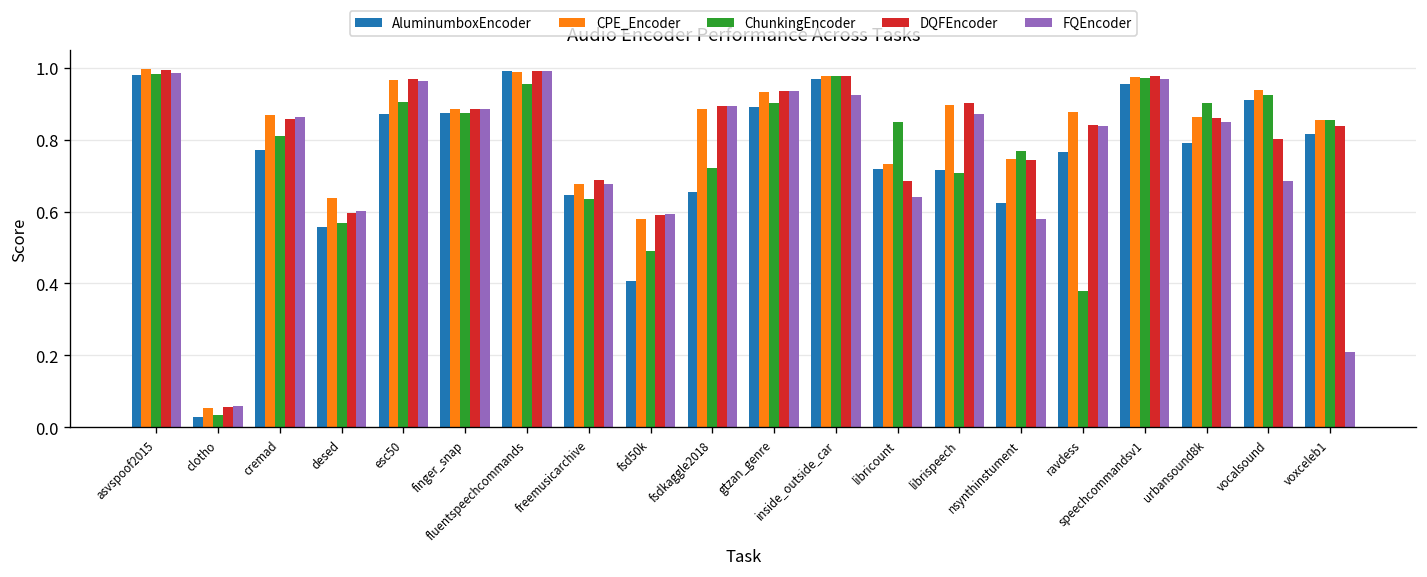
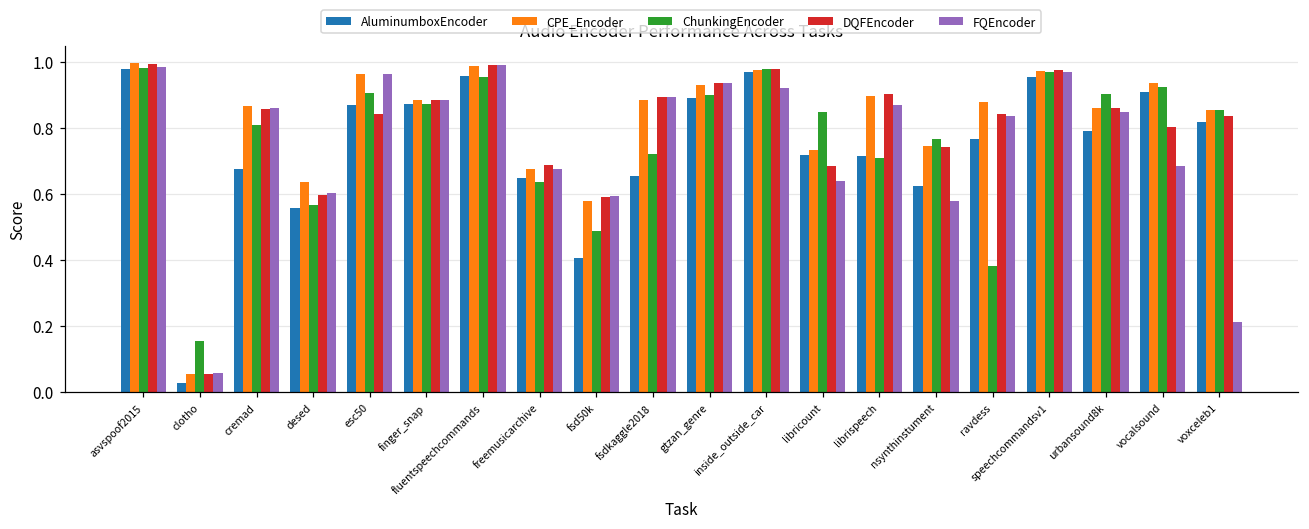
  {
    "AluminumboxEncoder": {
      "asvspoof2015": 0.98,
      "clotho": 0.03,
-     "cremad": 0.77,
+     "cremad": 0.68,
      "desed": 0.56,
      "esc50": 0.87,
      "finger_snap": 0.87,
-     "fluentspeechcommands": 0.99,
+     "fluentspeechcommands": 0.96,
      "freemusicarchive": 0.65,
      "fsd50k": 0.41,
      "fsdkaggle2018": 0.65,
      "gtzan_genre": 0.89,
      "inside_outside_car": 0.97,
      "libricount": 0.72,
      "librispeech": 0.72,
      "nsynthinstument": 0.62,
      "ravdess": 0.77,
      "speechcommandsv1": 0.96,
      "urbansound8k": 0.79,
      "vocalsound": 0.91,
      "voxceleb1": 0.82
    },
    "CPE_Encoder": {
      "asvspoof2015": 1.00,
      "clotho": 0.05,
      "cremad": 0.87,
      "desed": 0.64,
      "esc50": 0.97,
      "finger_snap": 0.89,
      "fluentspeechcommands": 0.99,
      "freemusicarchive": 0.68,
      "fsd50k": 0.58,
      "fsdkaggle2018": 0.89,
      "gtzan_genre": 0.93,
      "inside_outside_car": 0.98,
      "libricount": 0.73,
      "librispeech": 0.90,
      "nsynthinstument": 0.75,
      "ravdess": 0.88,
      "speechcommandsv1": 0.97,
      "urbansound8k": 0.86,
      "vocalsound": 0.94,
      "voxceleb1": 0.86
    },
    "ChunkingEncoder": {
      "asvspoof2015": 0.98,
-     "clotho": 0.03,
+     "clotho": 0.15,
      "cremad": 0.81,
      "desed": 0.57,
      "esc50": 0.91,
      "finger_snap": 0.87,
      "fluentspeechcommands": 0.95,
      "freemusicarchive": 0.64,
      "fsd50k": 0.49,
      "fsdkaggle2018": 0.72,
      "gtzan_genre": 0.90,
      "inside_outside_car": 0.98,
      "libricount": 0.85,
      "librispeech": 0.71,
      "nsynthinstument": 0.77,
      "ravdess": 0.38,
      "speechcommandsv1": 0.97,
      "urbansound8k": 0.90,
      "vocalsound": 0.92,
      "voxceleb1": 0.86
    },
    "DQFEncoder": {
      "asvspoof2015": 1.00,
      "clotho": 0.06,
      "cremad": 0.86,
      "desed": 0.60,
-     "esc50": 0.97,
+     "esc50": 0.84,
      "finger_snap": 0.89,
      "fluentspeechcommands": 0.99,
      "freemusicarchive": 0.69,
      "fsd50k": 0.59,
      "fsdkaggle2018": 0.89,
      "gtzan_genre": 0.94,
      "inside_outside_car": 0.98,
      "libricount": 0.69,
      "librispeech": 0.90,
      "nsynthinstument": 0.74,
      "ravdess": 0.84,
      "speechcommandsv1": 0.98,
      "urbansound8k": 0.86,
      "vocalsound": 0.80,
      "voxceleb1": 0.84
    },
    "FQEncoder": {
      "asvspoof2015": 0.99,
      "clotho": 0.06,
      "cremad": 0.86,
      "desed": 0.60,
      "esc50": 0.96,
      "finger_snap": 0.88,
      "fluentspeechcommands": 0.99,
      "freemusicarchive": 0.68,
      "fsd50k": 0.59,
      "fsdkaggle2018": 0.89,
      "gtzan_genre": 0.94,
      "inside_outside_car": 0.92,
      "libricount": 0.64,
      "librispeech": 0.87,
      "nsynthinstument": 0.58,
      "ravdess": 0.84,
      "speechcommandsv1": 0.97,
      "urbansound8k": 0.85,
      "vocalsound": 0.68,
      "voxceleb1": 0.21
    }
  }
